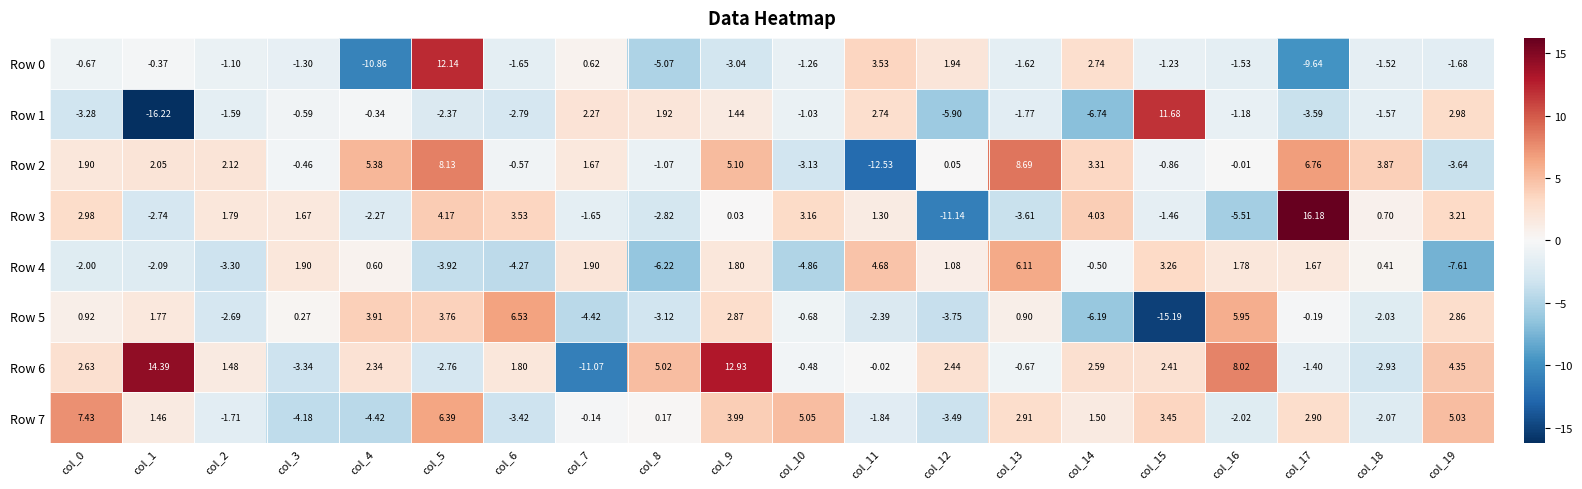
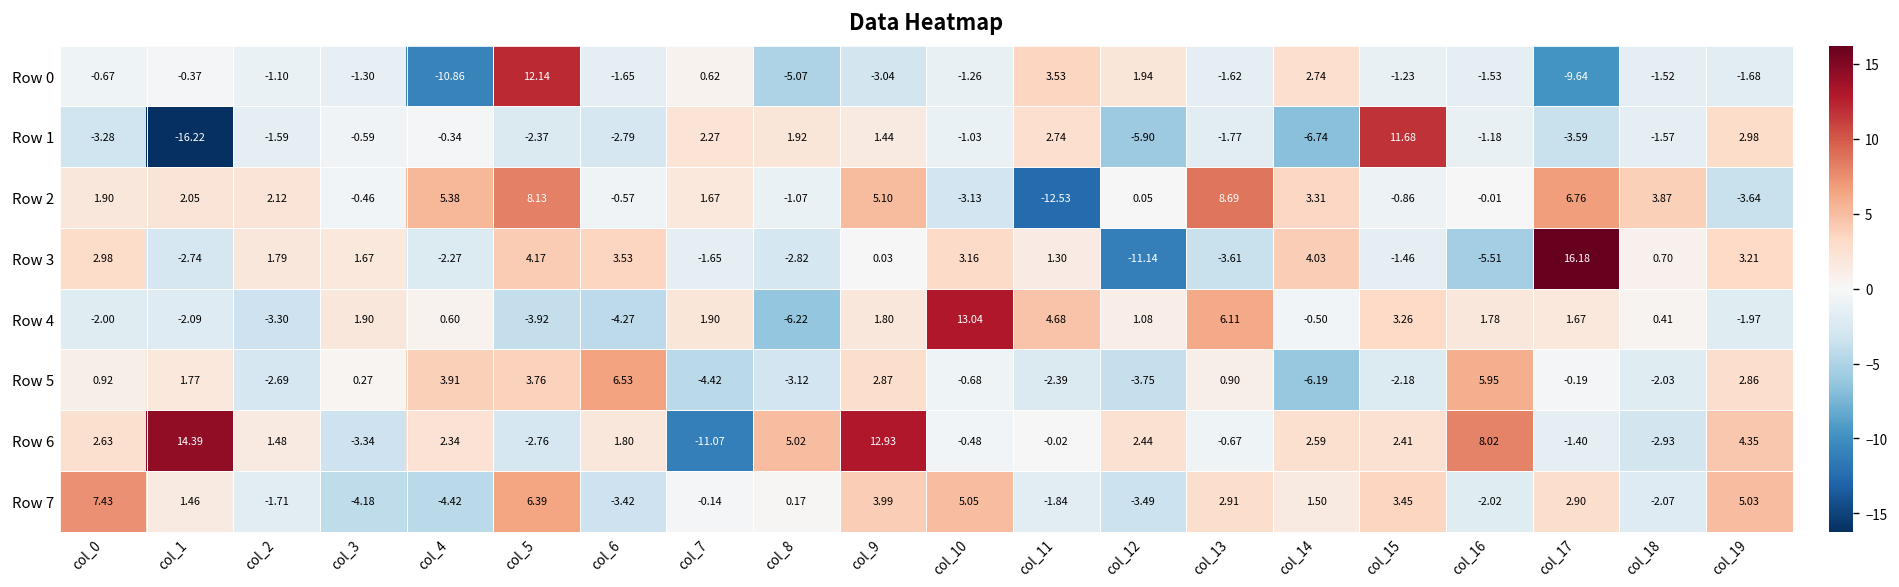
  {
    "Row 0": {
      "col_0": -0.67,
      "col_1": -0.37,
      "col_2": -1.10,
      "col_3": -1.30,
      "col_4": -10.86,
      "col_5": 12.14,
      "col_6": -1.65,
      "col_7": 0.62,
      "col_8": -5.07,
      "col_9": -3.04,
      "col_10": -1.26,
      "col_11": 3.53,
      "col_12": 1.94,
      "col_13": -1.62,
      "col_14": 2.74,
      "col_15": -1.23,
      "col_16": -1.53,
      "col_17": -9.64,
      "col_18": -1.52,
      "col_19": -1.68
    },
    "Row 1": {
      "col_0": -3.28,
      "col_1": -16.22,
      "col_2": -1.59,
      "col_3": -0.59,
      "col_4": -0.34,
      "col_5": -2.37,
      "col_6": -2.79,
      "col_7": 2.27,
      "col_8": 1.92,
      "col_9": 1.44,
      "col_10": -1.03,
      "col_11": 2.74,
      "col_12": -5.90,
      "col_13": -1.77,
      "col_14": -6.74,
      "col_15": 11.68,
      "col_16": -1.18,
      "col_17": -3.59,
      "col_18": -1.57,
      "col_19": 2.98
    },
    "Row 2": {
      "col_0": 1.90,
      "col_1": 2.05,
      "col_2": 2.12,
      "col_3": -0.46,
      "col_4": 5.38,
      "col_5": 8.13,
      "col_6": -0.57,
      "col_7": 1.67,
      "col_8": -1.07,
      "col_9": 5.10,
      "col_10": -3.13,
      "col_11": -12.53,
      "col_12": 0.05,
      "col_13": 8.69,
      "col_14": 3.31,
      "col_15": -0.86,
      "col_16": -0.01,
      "col_17": 6.76,
      "col_18": 3.87,
      "col_19": -3.64
    },
    "Row 3": {
      "col_0": 2.98,
      "col_1": -2.74,
      "col_2": 1.79,
      "col_3": 1.67,
      "col_4": -2.27,
      "col_5": 4.17,
      "col_6": 3.53,
      "col_7": -1.65,
      "col_8": -2.82,
      "col_9": 0.03,
      "col_10": 3.16,
      "col_11": 1.30,
      "col_12": -11.14,
      "col_13": -3.61,
      "col_14": 4.03,
      "col_15": -1.46,
      "col_16": -5.51,
      "col_17": 16.18,
      "col_18": 0.70,
      "col_19": 3.21
    },
    "Row 4": {
      "col_0": -2.00,
      "col_1": -2.09,
      "col_2": -3.30,
      "col_3": 1.90,
      "col_4": 0.60,
      "col_5": -3.92,
      "col_6": -4.27,
      "col_7": 1.90,
      "col_8": -6.22,
      "col_9": 1.80,
-     "col_10": -4.86,
+     "col_10": 13.04,
      "col_11": 4.68,
      "col_12": 1.08,
      "col_13": 6.11,
      "col_14": -0.50,
      "col_15": 3.26,
      "col_16": 1.78,
      "col_17": 1.67,
      "col_18": 0.41,
-     "col_19": -7.61
+     "col_19": -1.97
    },
    "Row 5": {
      "col_0": 0.92,
      "col_1": 1.77,
      "col_2": -2.69,
      "col_3": 0.27,
      "col_4": 3.91,
      "col_5": 3.76,
      "col_6": 6.53,
      "col_7": -4.42,
      "col_8": -3.12,
      "col_9": 2.87,
      "col_10": -0.68,
      "col_11": -2.39,
      "col_12": -3.75,
      "col_13": 0.90,
      "col_14": -6.19,
-     "col_15": -15.19,
+     "col_15": -2.18,
      "col_16": 5.95,
      "col_17": -0.19,
      "col_18": -2.03,
      "col_19": 2.86
    },
    "Row 6": {
      "col_0": 2.63,
      "col_1": 14.39,
      "col_2": 1.48,
      "col_3": -3.34,
      "col_4": 2.34,
      "col_5": -2.76,
      "col_6": 1.80,
      "col_7": -11.07,
      "col_8": 5.02,
      "col_9": 12.93,
      "col_10": -0.48,
      "col_11": -0.02,
      "col_12": 2.44,
      "col_13": -0.67,
      "col_14": 2.59,
      "col_15": 2.41,
      "col_16": 8.02,
      "col_17": -1.40,
      "col_18": -2.93,
      "col_19": 4.35
    },
    "Row 7": {
      "col_0": 7.43,
      "col_1": 1.46,
      "col_2": -1.71,
      "col_3": -4.18,
      "col_4": -4.42,
      "col_5": 6.39,
      "col_6": -3.42,
      "col_7": -0.14,
      "col_8": 0.17,
      "col_9": 3.99,
      "col_10": 5.05,
      "col_11": -1.84,
      "col_12": -3.49,
      "col_13": 2.91,
      "col_14": 1.50,
      "col_15": 3.45,
      "col_16": -2.02,
      "col_17": 2.90,
      "col_18": -2.07,
      "col_19": 5.03
    }
  }
